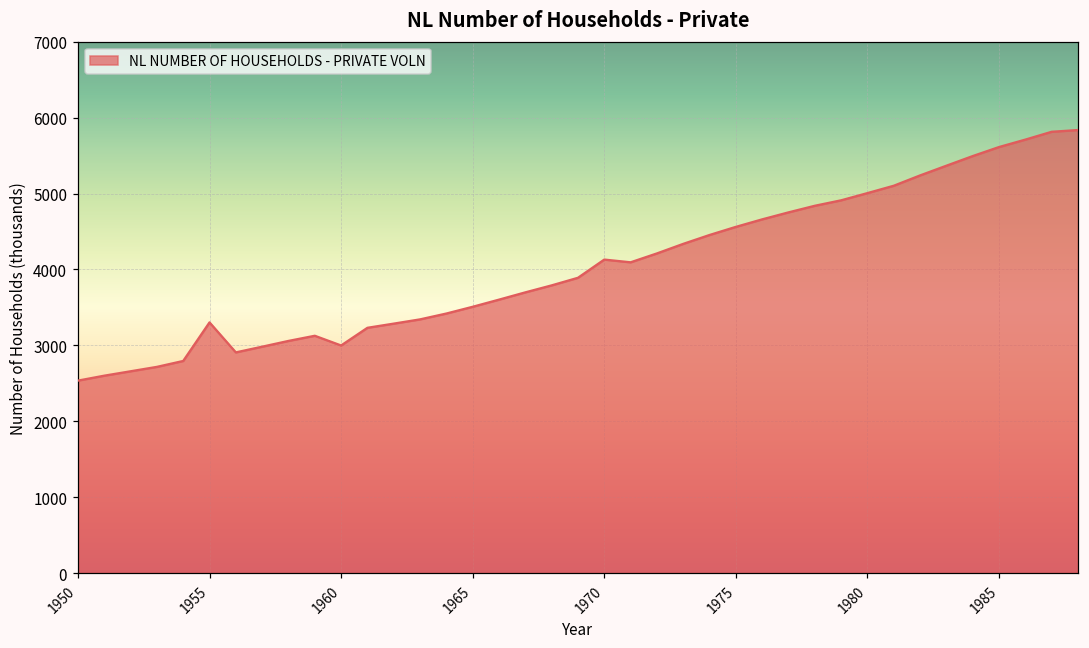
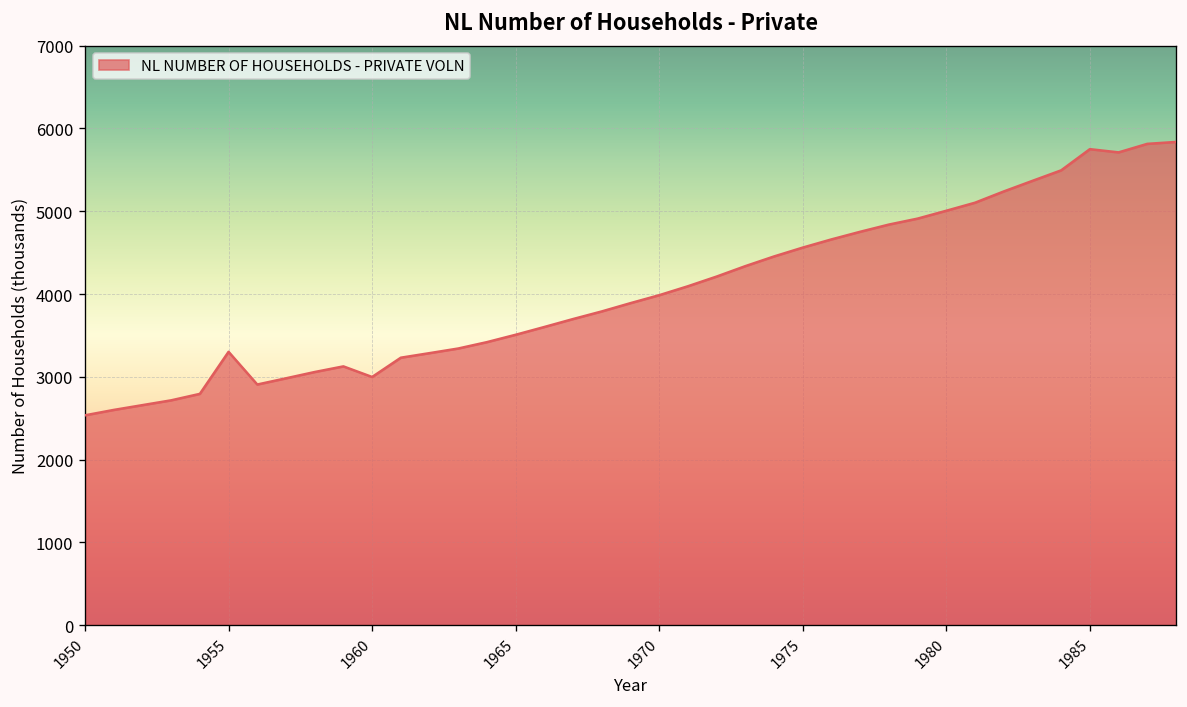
  {
    "1950": 2500,
    "1955": 3300,
    "1960": 3000,
    "1965": 3500,
-   "1970": 4100,
+   "1970": 4000,
    "1975": 4600,
    "1980": 5000,
-   "1985": 5600
+   "1985": 5800
  }
